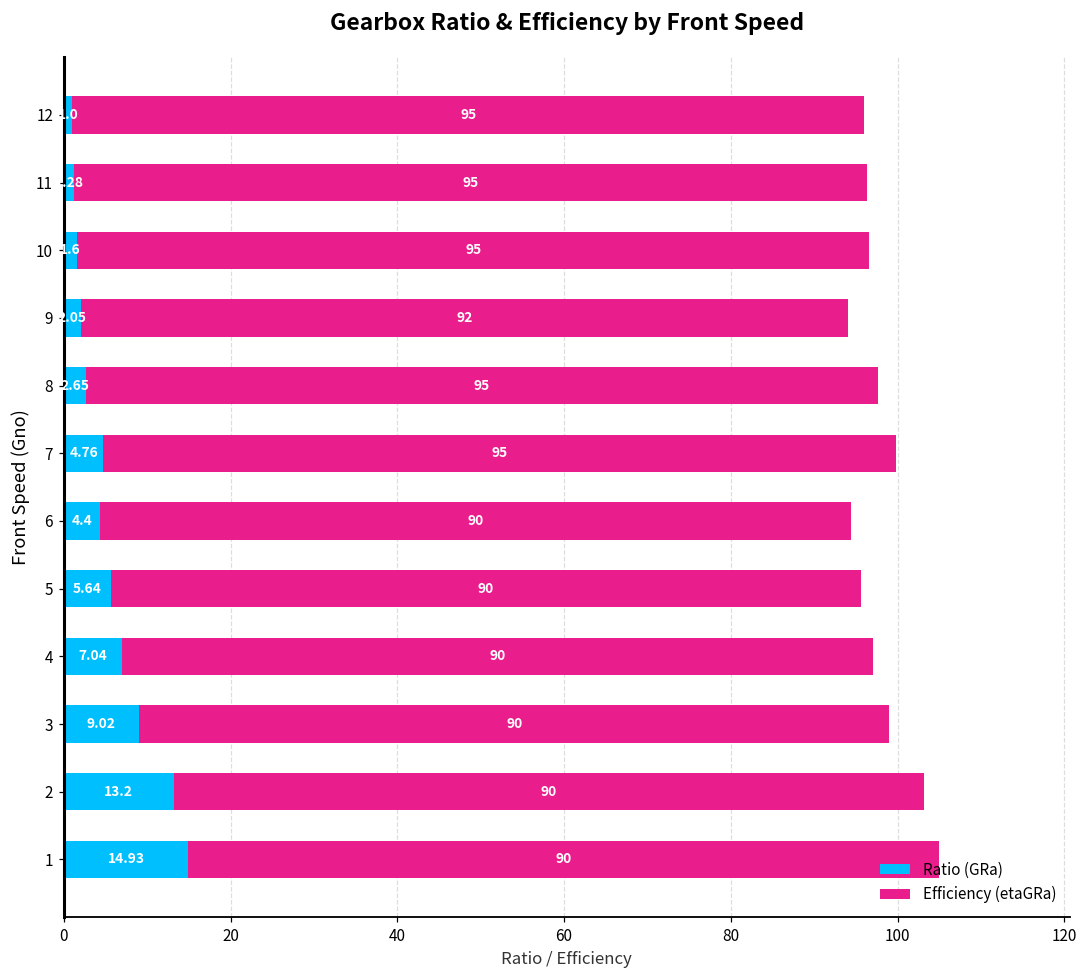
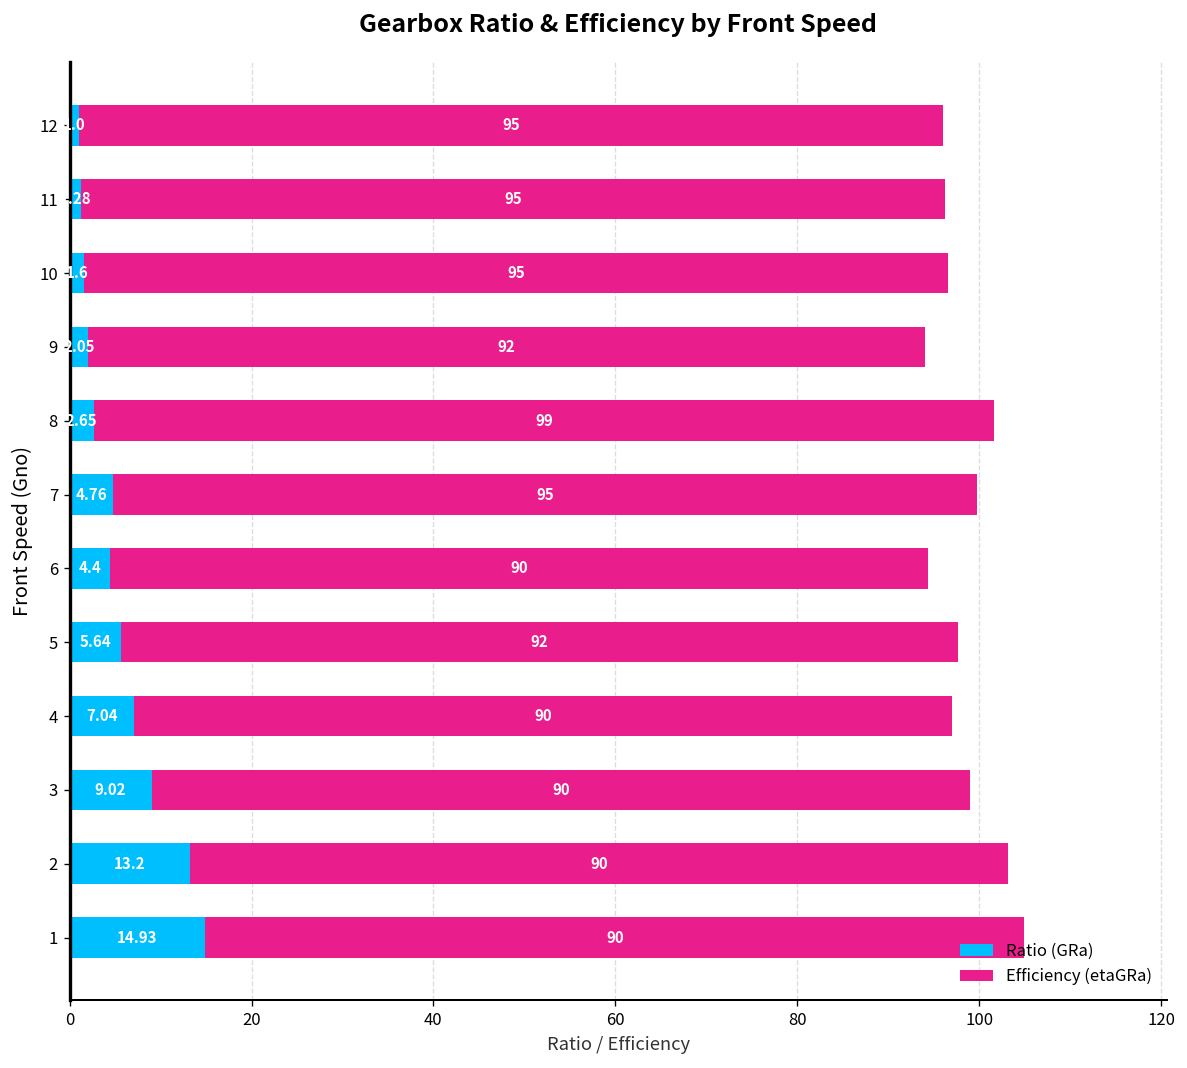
  {
    "Ratio (GRa)": {
      "12": 1.0,
      "11": 1.28,
      "10": 1.6,
      "9": 2.05,
      "8": 2.65,
      "7": 4.76,
      "6": 4.4,
      "5": 5.64,
      "4": 7.04,
      "3": 9.02,
      "2": 13.2,
      "1": 14.93
    },
    "Efficiency (etaGRa)": {
      "12": 95,
      "11": 95,
      "10": 95,
      "9": 92,
-     "8": 95,
+     "8": 99,
      "7": 95,
      "6": 90,
-     "5": 90,
+     "5": 92,
      "4": 90,
      "3": 90,
      "2": 90,
      "1": 90
    }
  }
